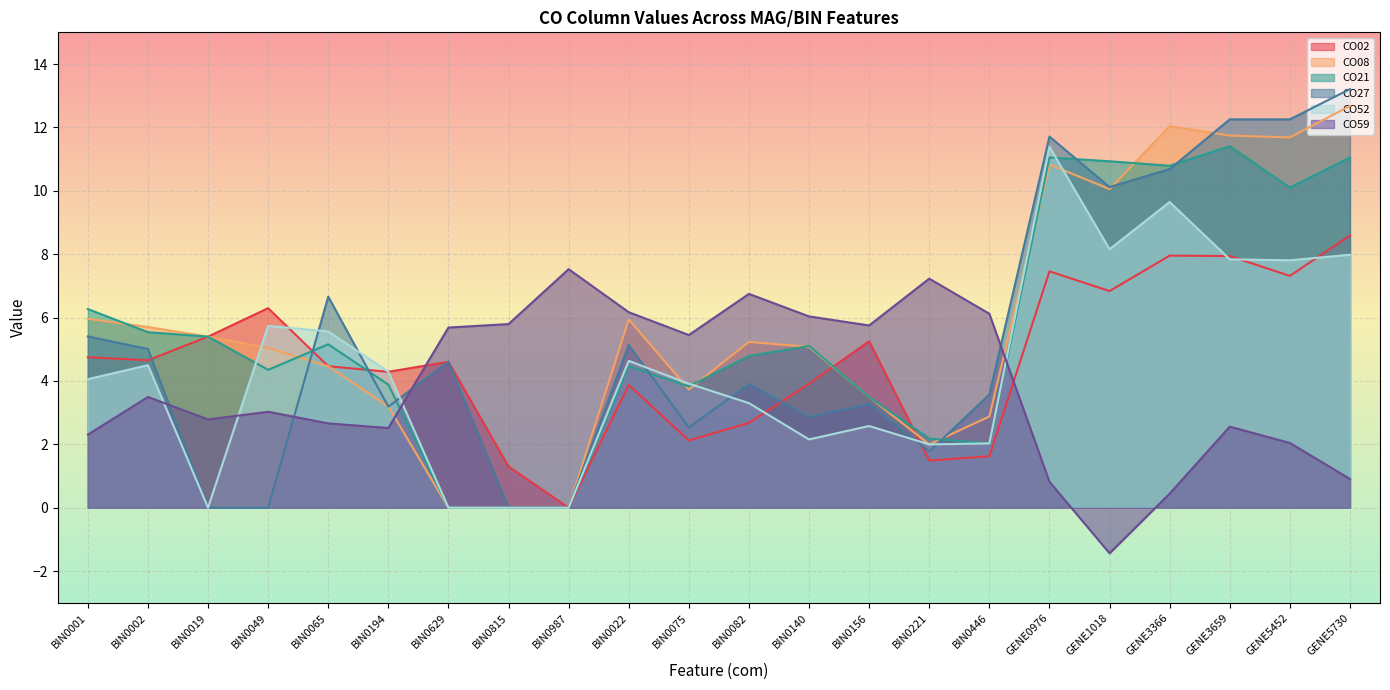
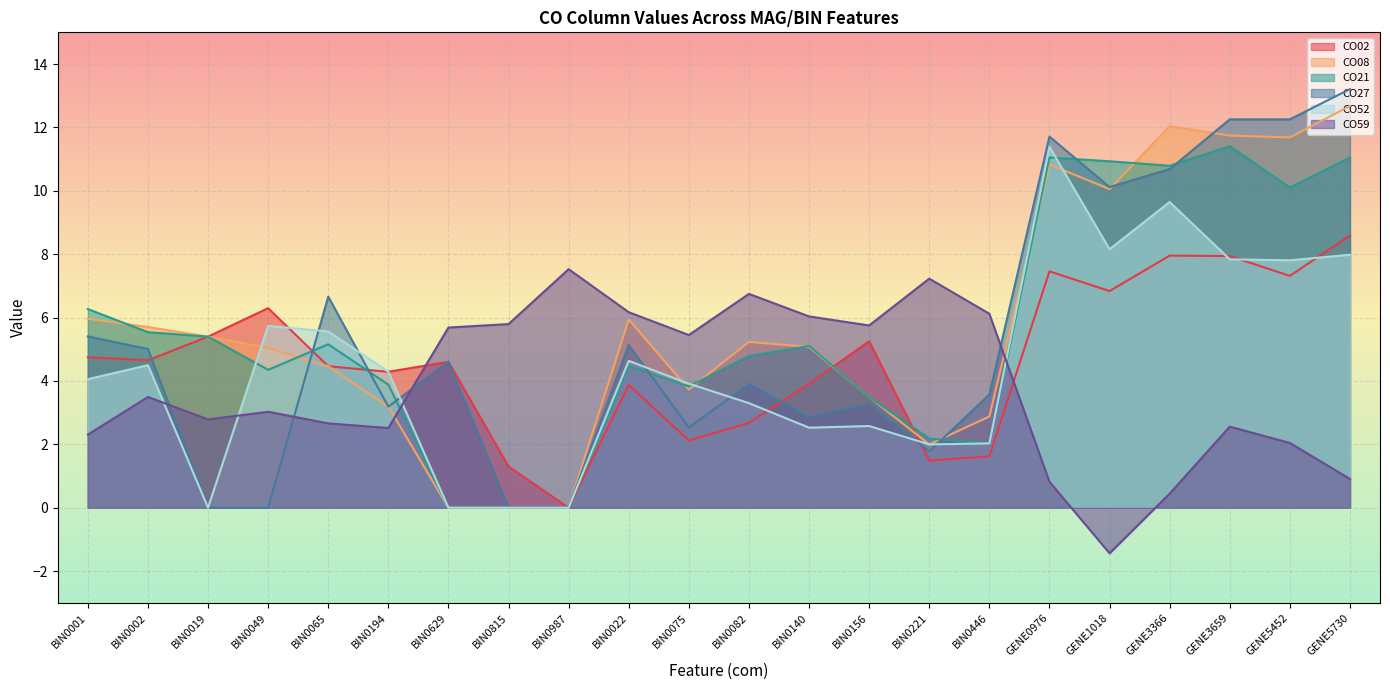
  {
    "CO02": {
      "BIN0001": 4.7,
      "BIN0002": 4.7,
      "BIN0049": 6.3,
      "BIN0815": 1.3,
      "BIN0022": 3.9,
      "BIN0075": 2.1,
      "BIN0082": 2.7,
      "BIN0140": 3.9,
      "BIN0156": 5.3,
      "BIN0221": 1.5,
      "BIN0446": 1.6,
      "GENE0976": 7.5,
      "GENE1018": 6.8,
      "GENE3366": 8.0,
      "GENE3659": 7.9,
      "GENE5452": 7.3,
      "GENE5730": 8.6
    },
    "CO08": {
      "BIN0001": 6.0,
      "BIN0002": 5.7,
      "BIN0049": 5.0,
      "BIN0022": 5.9,
      "BIN0075": 3.7,
      "BIN0082": 5.2,
      "BIN0446": 2.9,
      "GENE0976": 10.8,
      "GENE3366": 12.0,
      "GENE3659": 11.7,
      "GENE5452": 11.7
    },
    "CO52": {
      "BIN0001": 4.1,
      "BIN0002": 4.5,
      "BIN0049": 5.7,
      "BIN0065": 5.6,
      "BIN0022": 4.6,
      "BIN0075": 3.9,
      "BIN0082": 3.3,
-     "BIN0140": 2.2,
+     "BIN0140": 2.5,
      "BIN0156": 2.6,
      "GENE0976": 11.4,
      "GENE1018": 8.2,
      "GENE3366": 9.6,
      "GENE3659": 7.8,
      "GENE5452": 7.8,
      "GENE5730": 8.0
    }
  }
